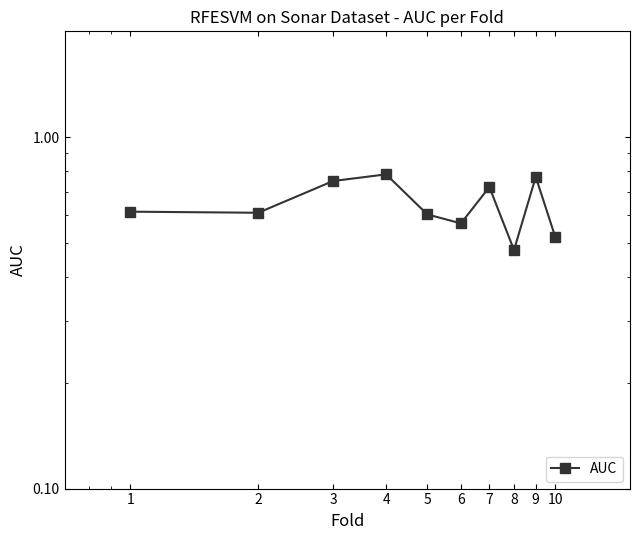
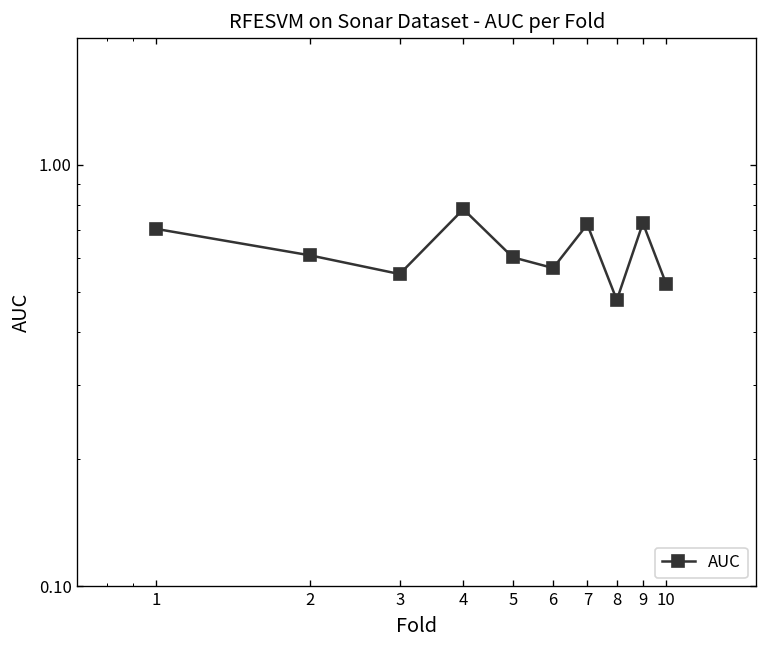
  {
-   "1": 0.61,
+   "1": 0.70,
    "2": 0.61,
-   "3": 0.75,
+   "3": 0.55,
    "4": 0.78,
    "5": 0.60,
    "6": 0.57,
    "7": 0.72,
    "8": 0.48,
-   "9": 0.77,
+   "9": 0.73,
    "10": 0.52
  }
